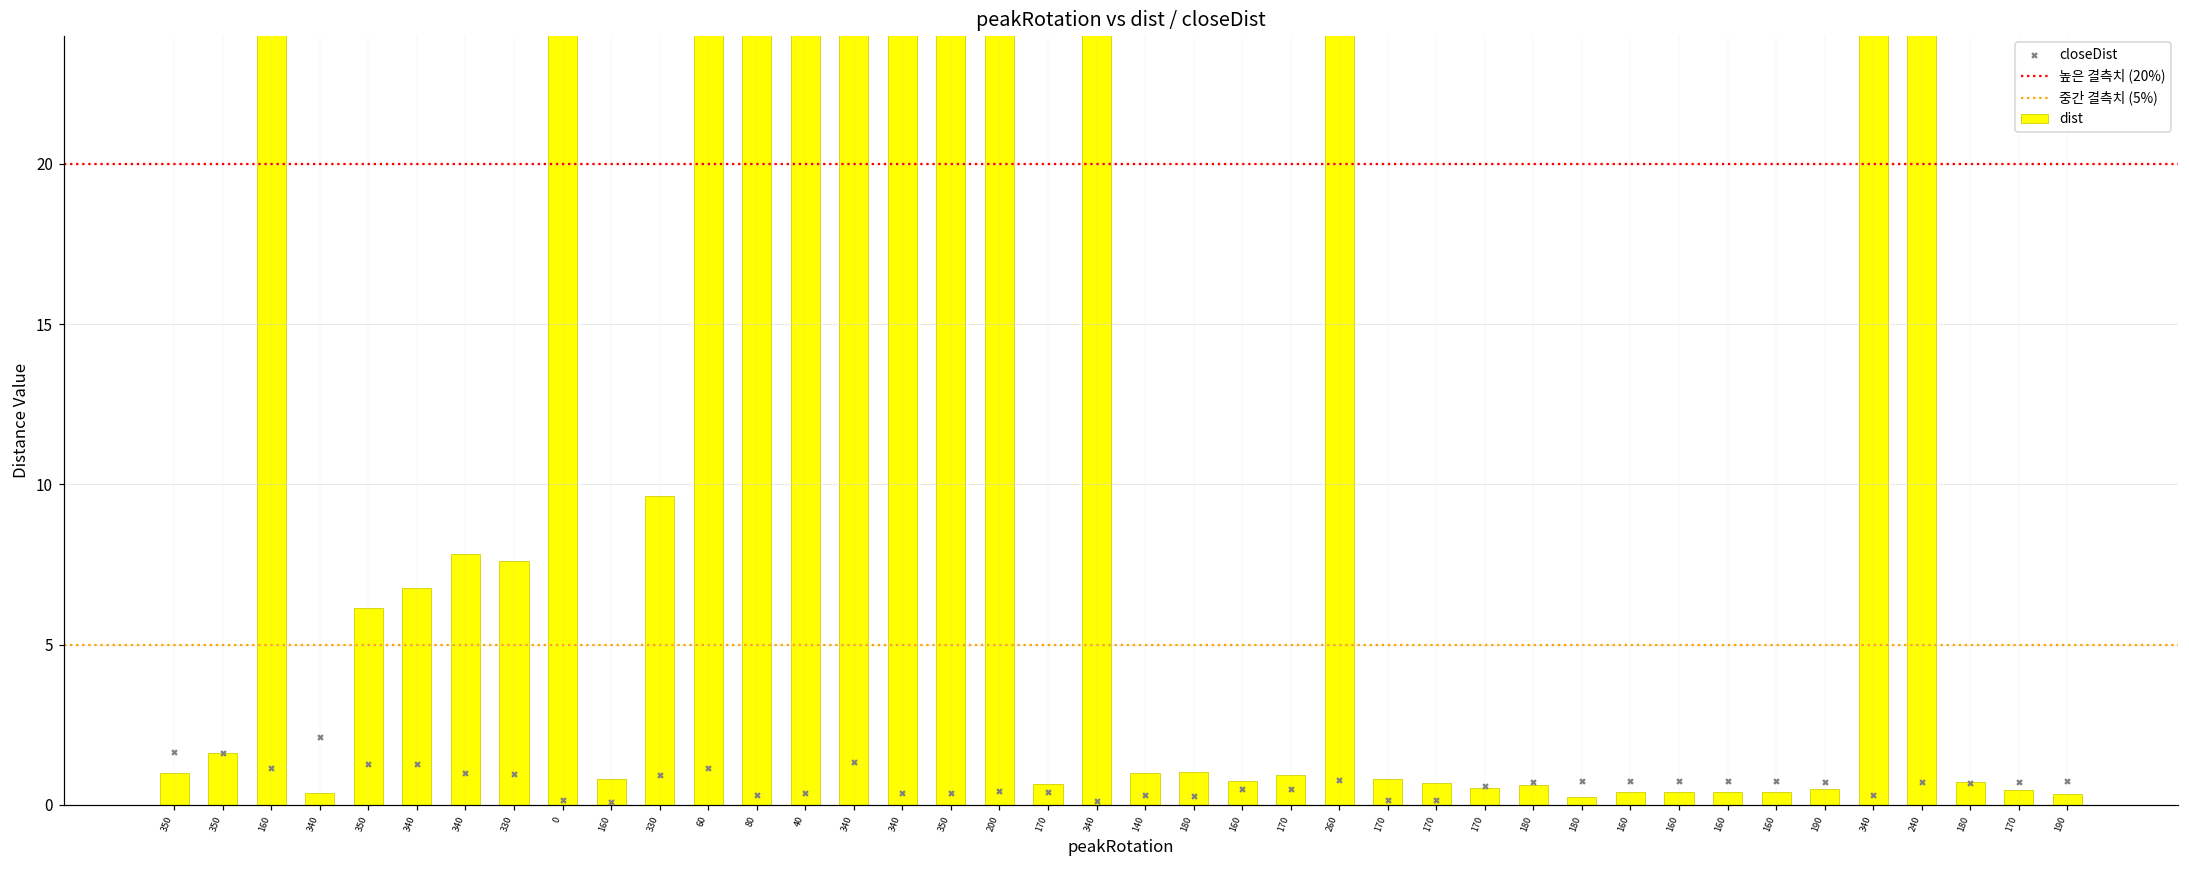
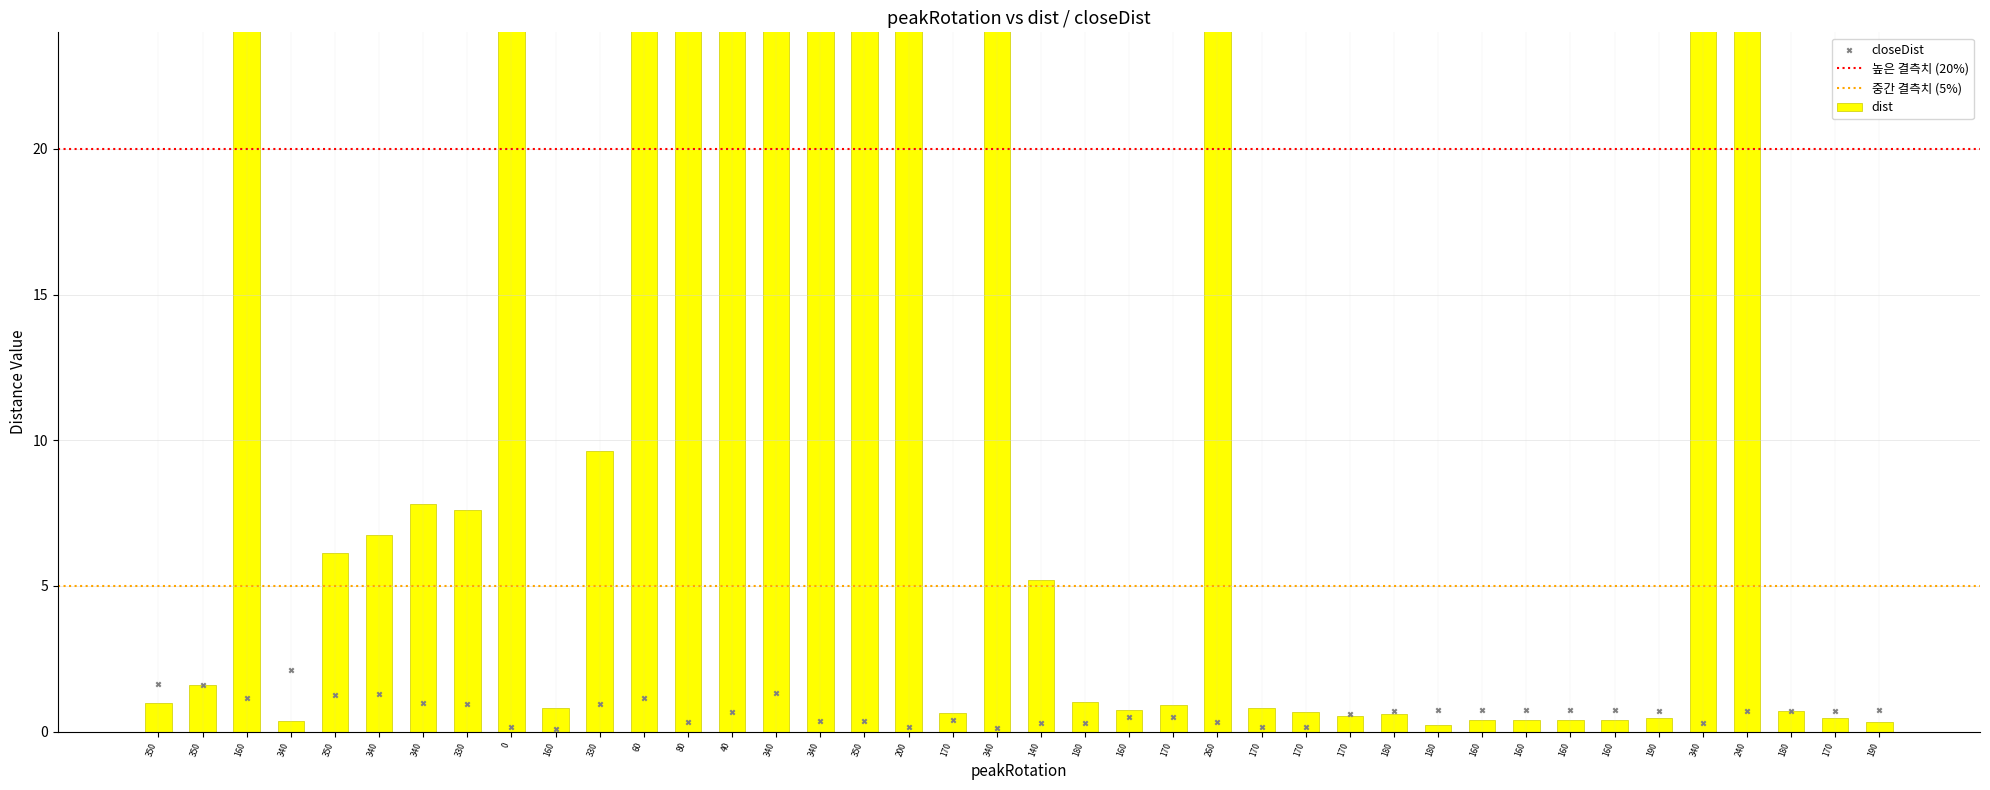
  {
    "closeDist": {
-     "40": 0.4,
-     "200": 0.4,
-     "260": 0.8
+     "40": 0.7,
+     "200": 0.1,
+     "260": 0.3
    },
    "dist": {
-     "140": 1.0
+     "140": 5.2
    }
  }
